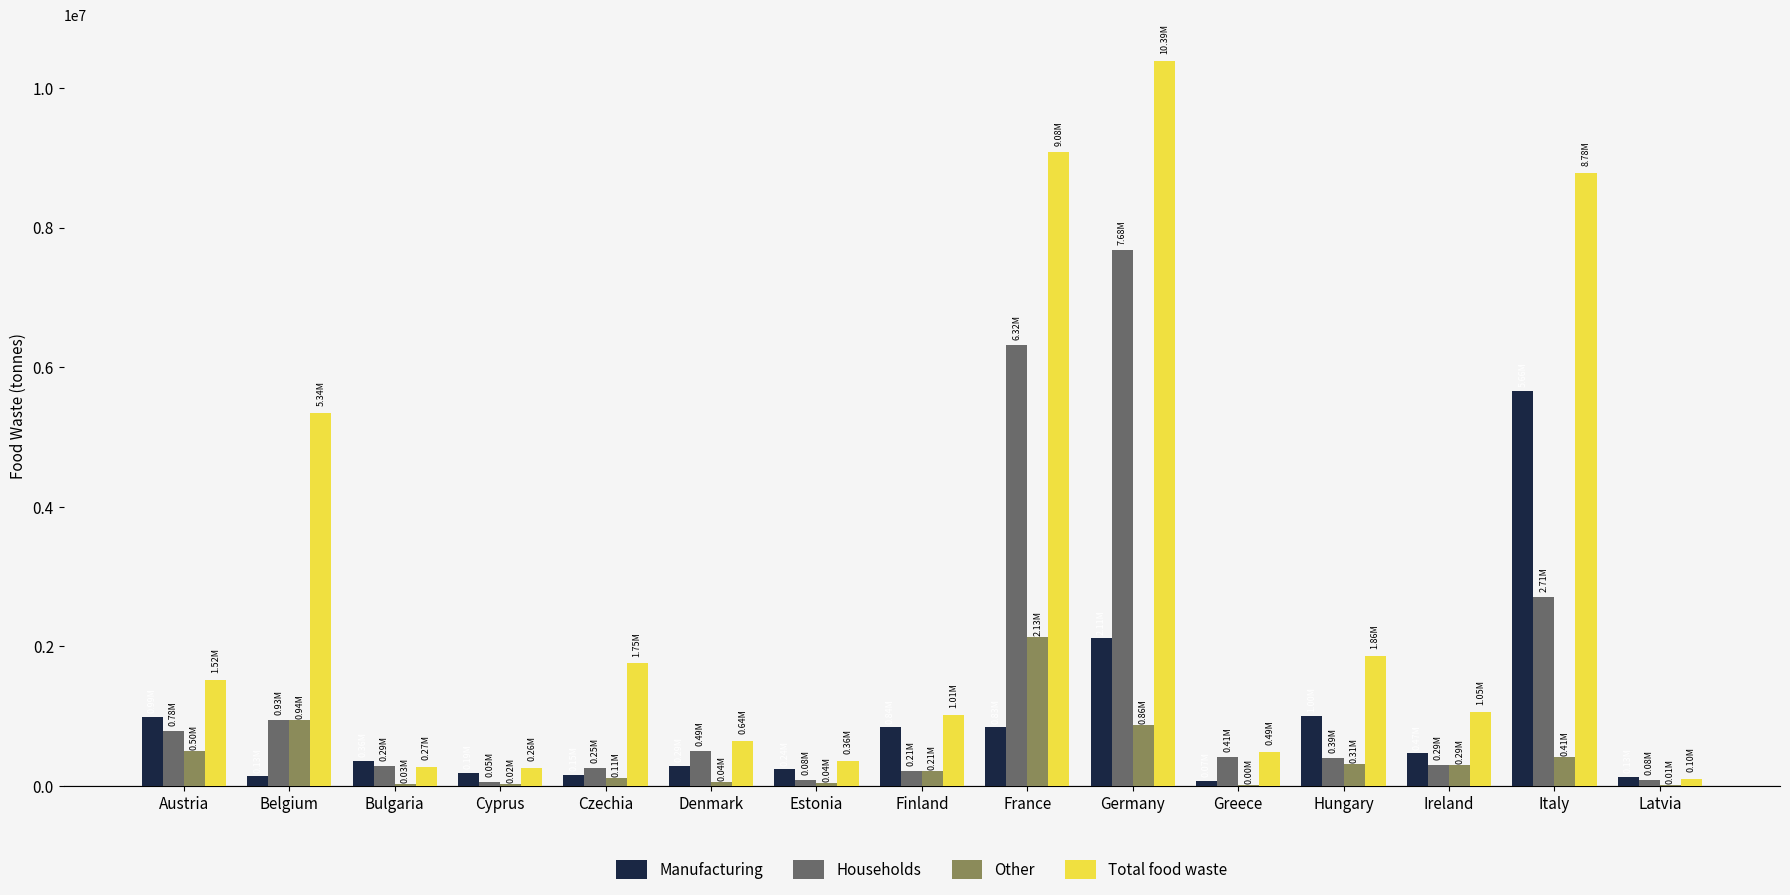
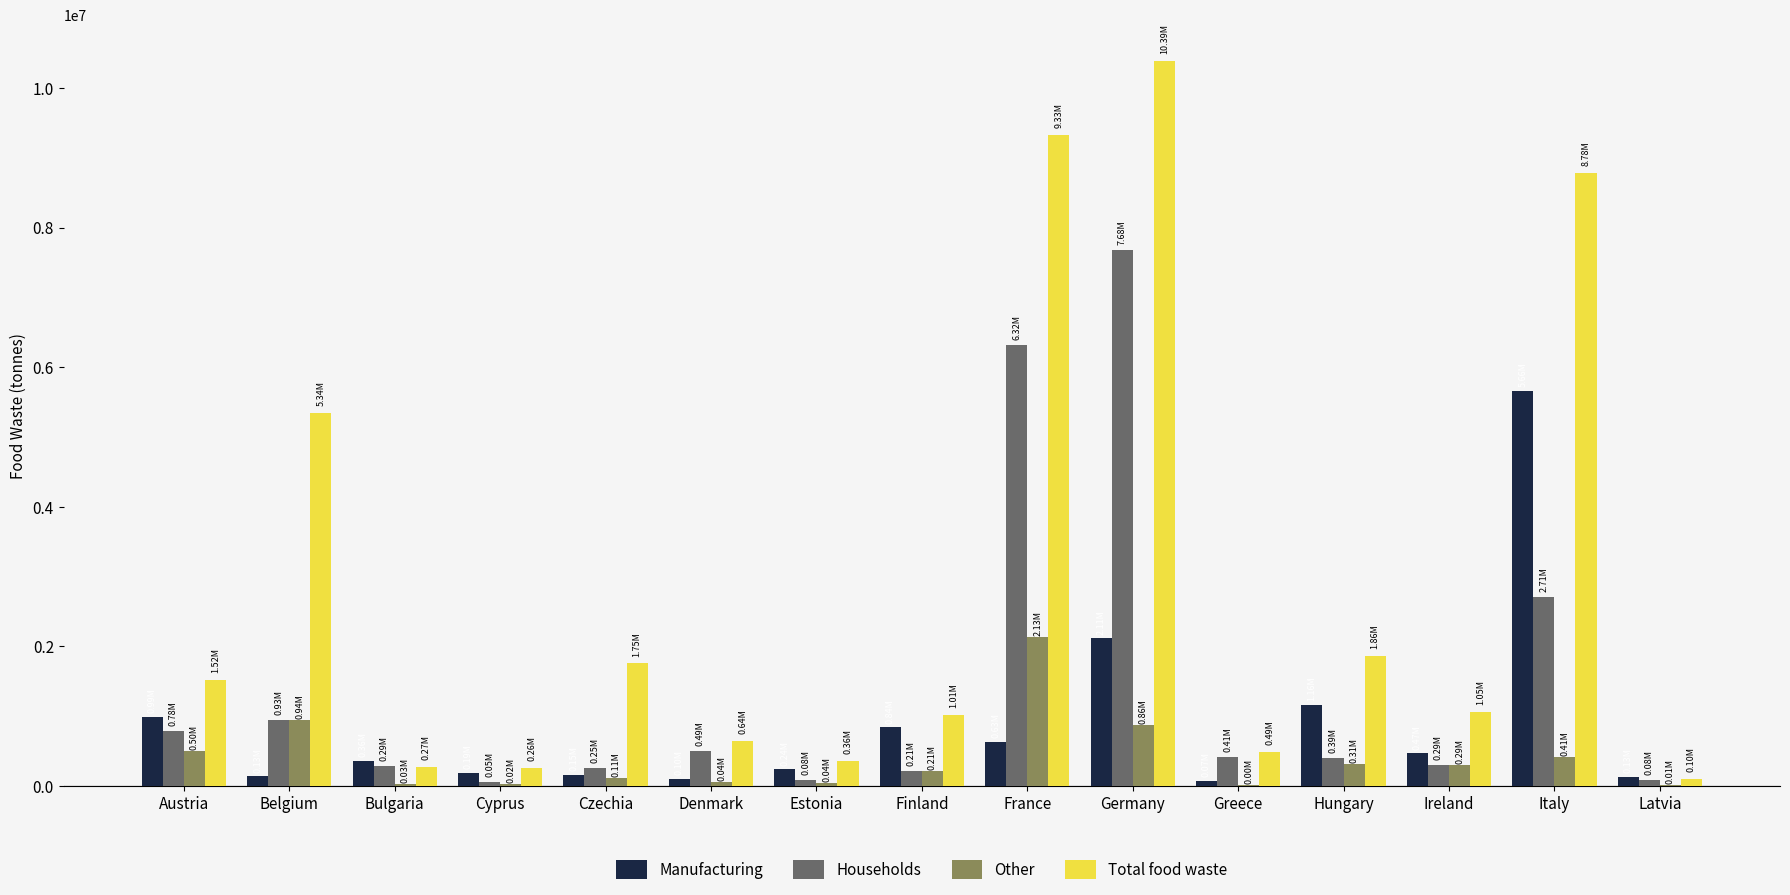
  {
    "Manufacturing": {
      "Austria": "1000000",
      "Belgium": "100000",
      "Bulgaria": "400000",
      "Cyprus": "200000",
      "Czechia": "200000",
-     "Denmark": "300000",
+     "Denmark": "100000",
      "Estonia": "200000",
      "Finland": "800000",
-     "France": "800000",
+     "France": "600000",
      "Germany": "2100000",
      "Greece": "100000",
-     "Hungary": "1000000",
+     "Hungary": "1200000",
      "Ireland": "500000",
      "Italy": "5700000",
      "Latvia": "100000"
    },
    "Total food waste": {
      "Austria": "1.52M",
      "Belgium": "5.34M",
      "Bulgaria": "0.27M",
      "Cyprus": "0.26M",
      "Czechia": "1.75M",
      "Denmark": "0.64M",
      "Estonia": "0.36M",
      "Finland": "1.01M",
-     "France": "9.08M",
+     "France": "9.33M",
      "Germany": "10.39M",
      "Greece": "0.49M",
      "Hungary": "1.86M",
      "Ireland": "1.05M",
      "Italy": "8.78M",
      "Latvia": "0.10M"
    }
  }
